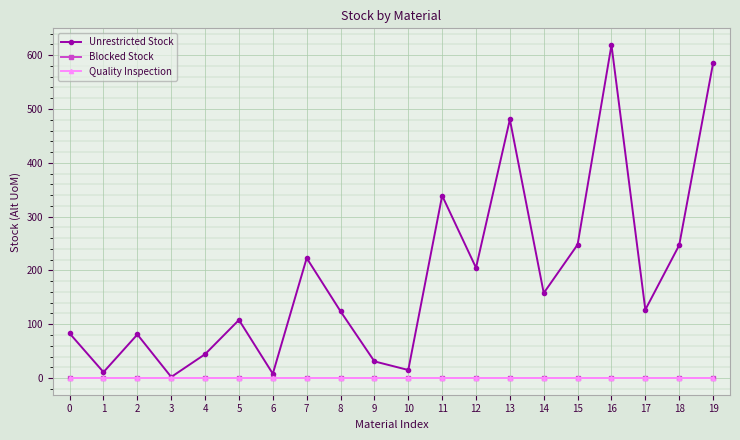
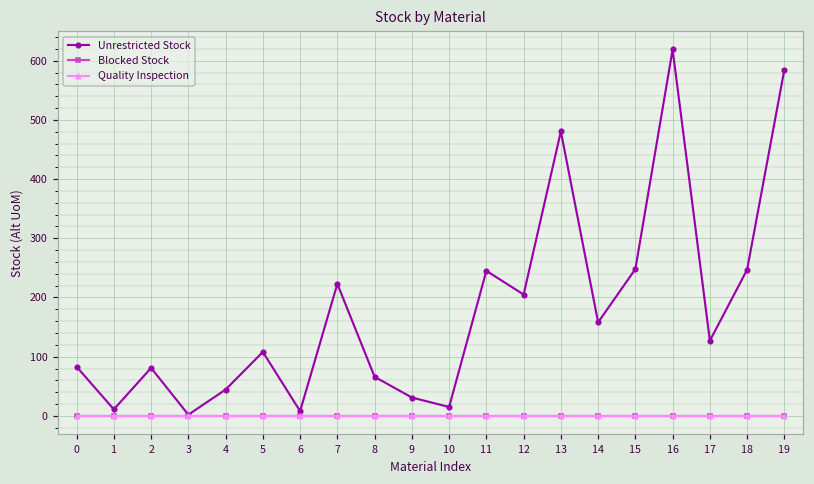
  {
    "Unrestricted Stock": {
      "0": 80,
      "1": 10,
      "2": 80,
      "4": 40,
      "5": 110,
      "6": 10,
      "7": 220,
-     "8": 120,
+     "8": 70,
      "9": 30,
      "10": 20,
-     "11": 340,
+     "11": 250,
      "12": 210,
      "13": 480,
      "14": 160,
      "15": 250,
      "16": 620,
      "17": 130,
      "18": 250,
      "19": 590
    },
    "Quality Inspection": {
      "0": 0,
      "1": 0,
      "2": 0,
      "4": 0,
      "5": 0,
      "6": 0,
      "7": 0,
      "8": 0,
      "9": 0,
      "10": 0,
      "11": 0,
      "12": 0,
      "13": 0,
      "14": 0,
      "15": 0,
      "16": 0,
      "17": 0,
      "18": 0,
      "19": 0
    }
  }
